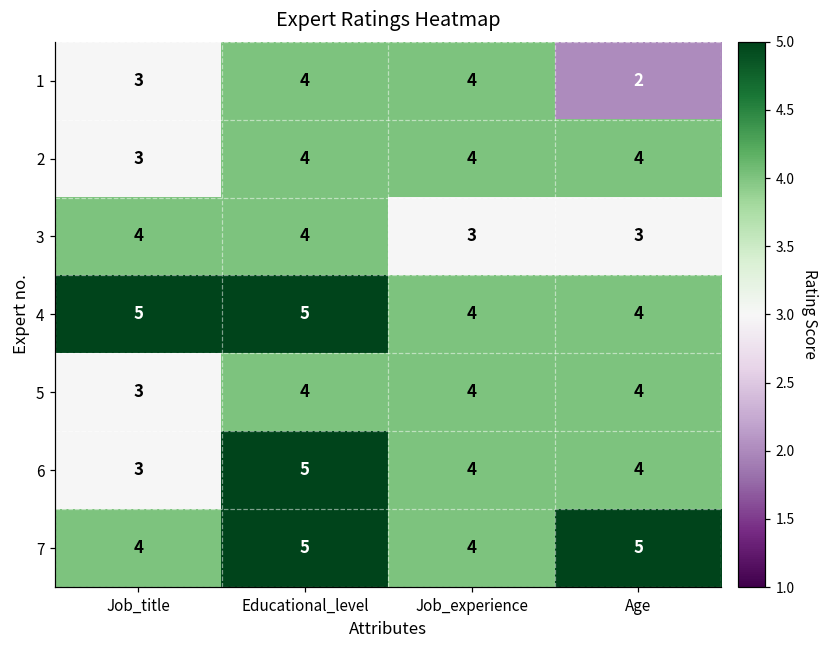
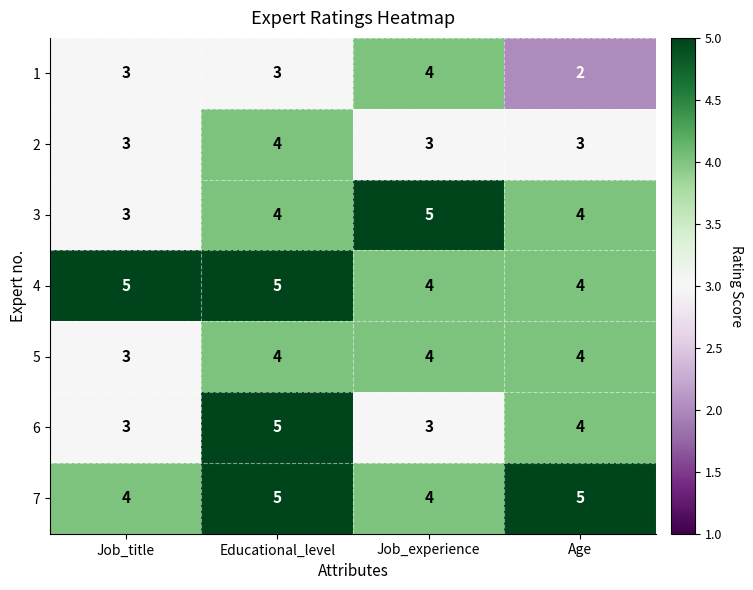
  {
    "1": {
      "Job_title": 3,
-     "Educational_level": 4,
+     "Educational_level": 3,
      "Job_experience": 4,
      "Age": 2
    },
    "2": {
      "Job_title": 3,
      "Educational_level": 4,
-     "Job_experience": 4,
-     "Age": 4
+     "Job_experience": 3,
+     "Age": 3
    },
    "3": {
-     "Job_title": 4,
+     "Job_title": 3,
      "Educational_level": 4,
-     "Job_experience": 3,
-     "Age": 3
+     "Job_experience": 5,
+     "Age": 4
    },
    "4": {
      "Job_title": 5,
      "Educational_level": 5,
      "Job_experience": 4,
      "Age": 4
    },
    "5": {
      "Job_title": 3,
      "Educational_level": 4,
      "Job_experience": 4,
      "Age": 4
    },
    "6": {
      "Job_title": 3,
      "Educational_level": 5,
-     "Job_experience": 4,
+     "Job_experience": 3,
      "Age": 4
    },
    "7": {
      "Job_title": 4,
      "Educational_level": 5,
      "Job_experience": 4,
      "Age": 5
    }
  }
